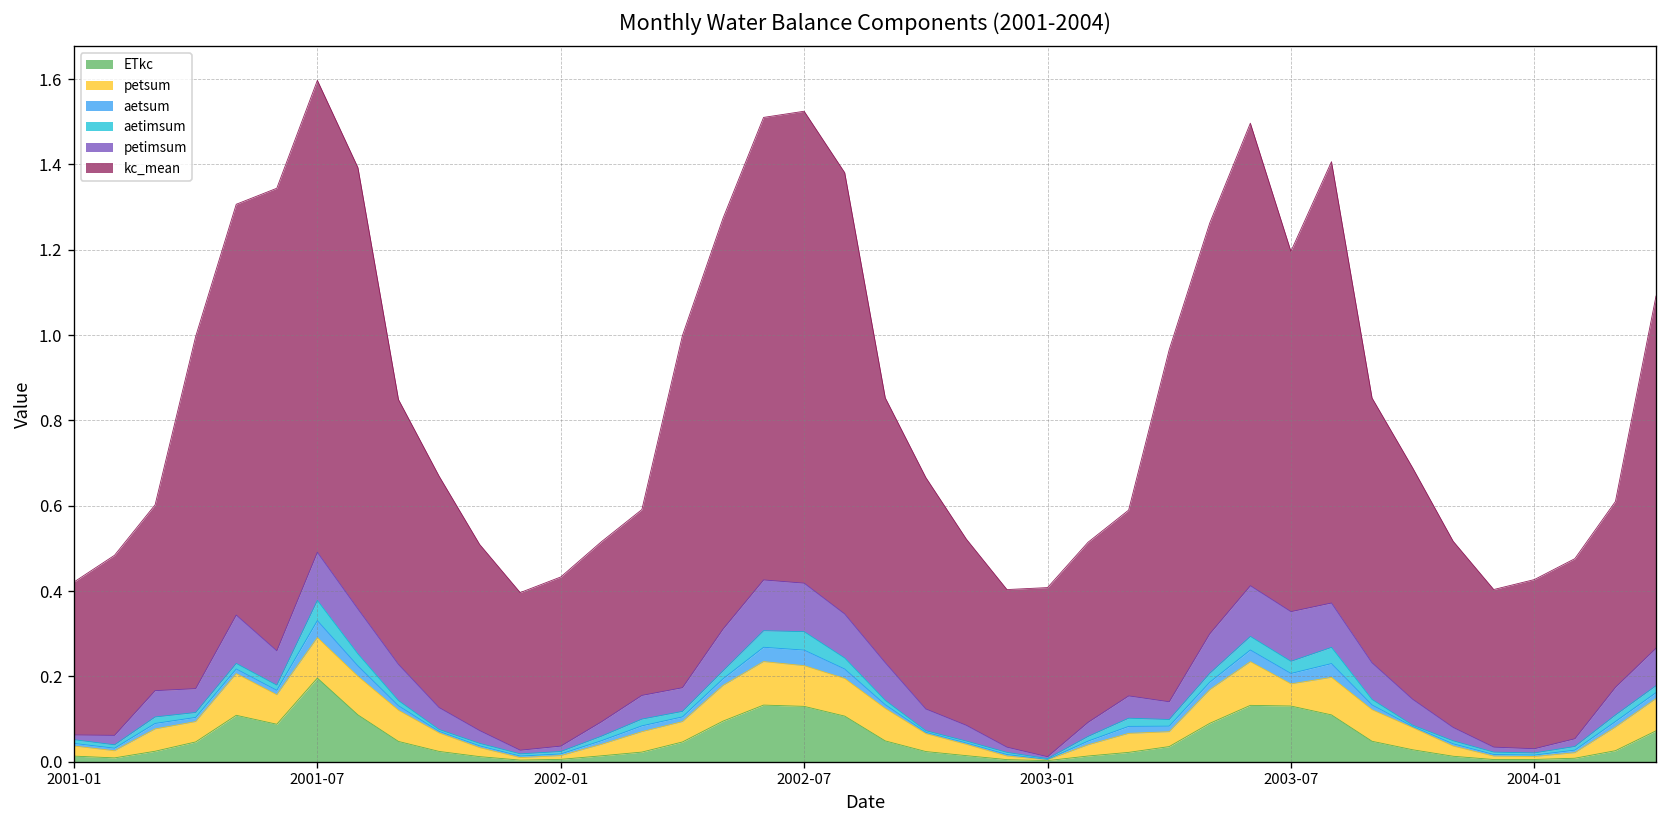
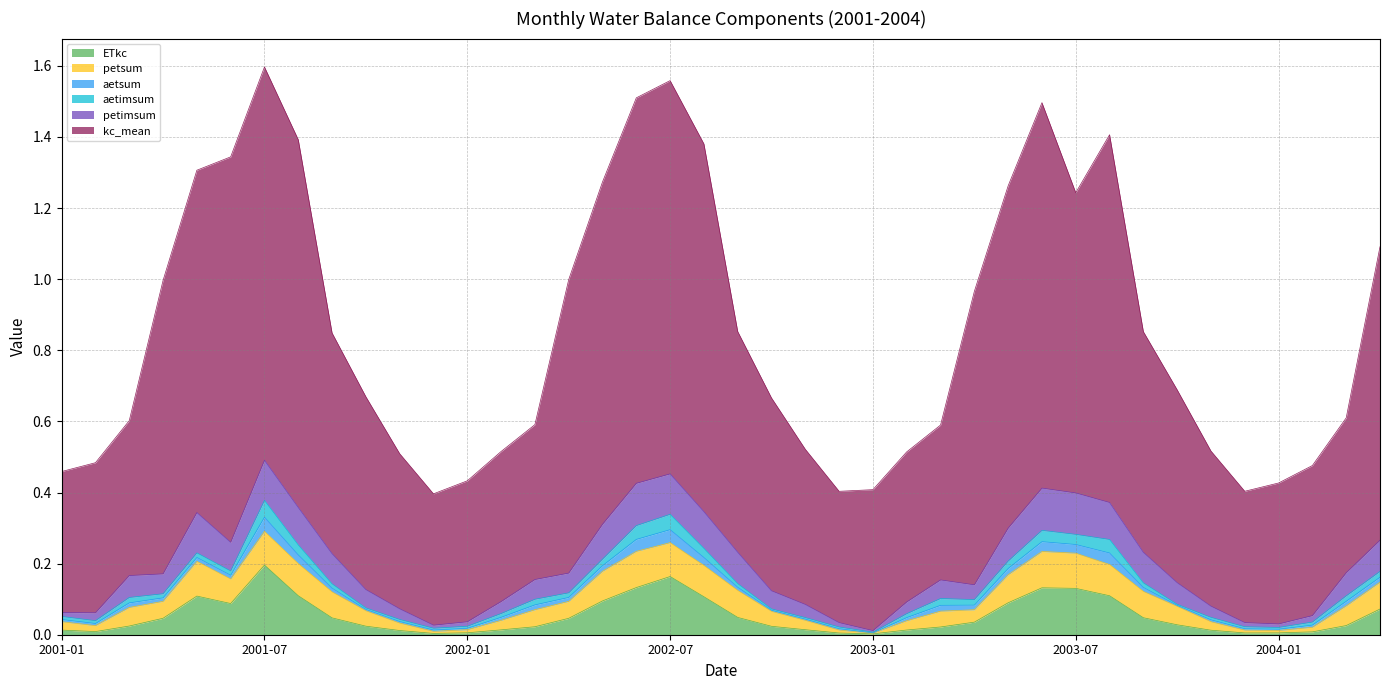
  {
    "ETkc": {
      "2001-01": 0.01,
      "2001-07": 0.20,
      "2002-01": 0.01,
-     "2002-07": 0.13,
+     "2002-07": 0.16,
      "2003-07": 0.13
    },
    "petsum": {
      "2001-07": 0.09,
      "2002-07": 0.10,
-     "2003-07": 0.05
+     "2003-07": 0.10
    },
    "petimsum": {
      "2001-01": 0.01,
      "2001-07": 0.11,
      "2002-01": 0.01,
      "2002-07": 0.11,
      "2003-07": 0.12,
      "2004-01": 0.01
    },
    "kc_mean": {
-     "2001-01": 0.36,
+     "2001-01": 0.40,
      "2001-07": 1.11,
      "2002-01": 0.40,
      "2002-07": 1.11,
      "2003-01": 0.40,
      "2003-07": 0.84,
      "2004-01": 0.40
    }
  }
